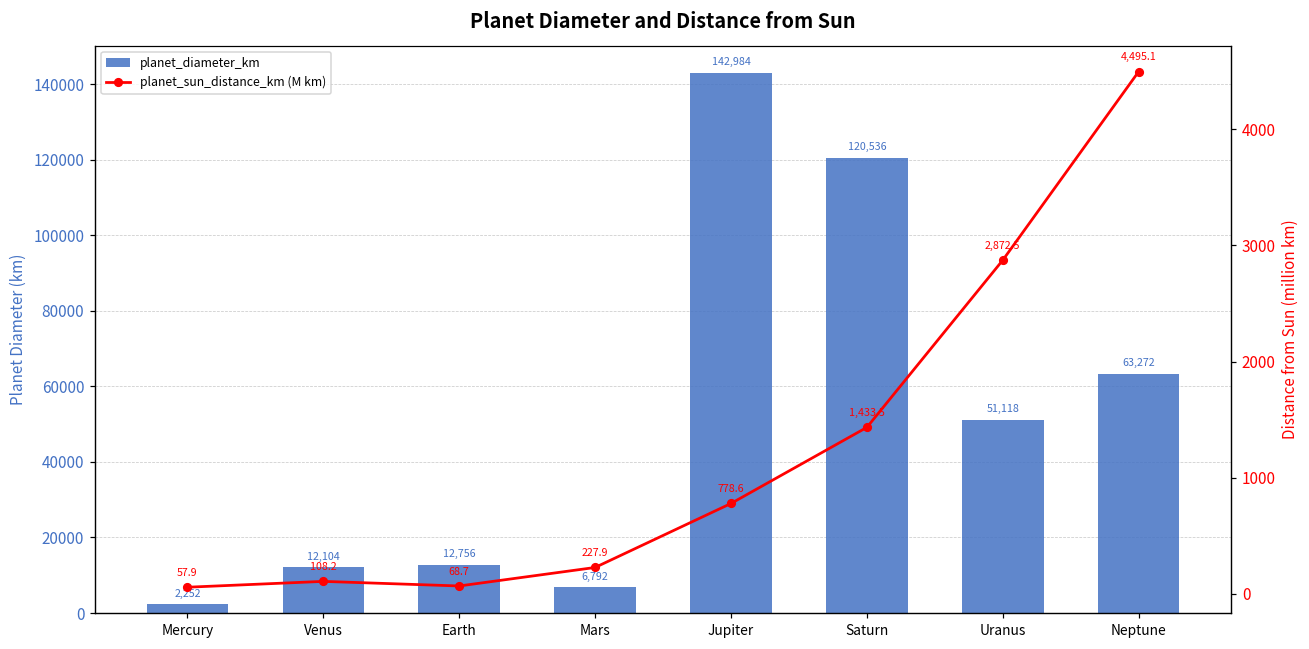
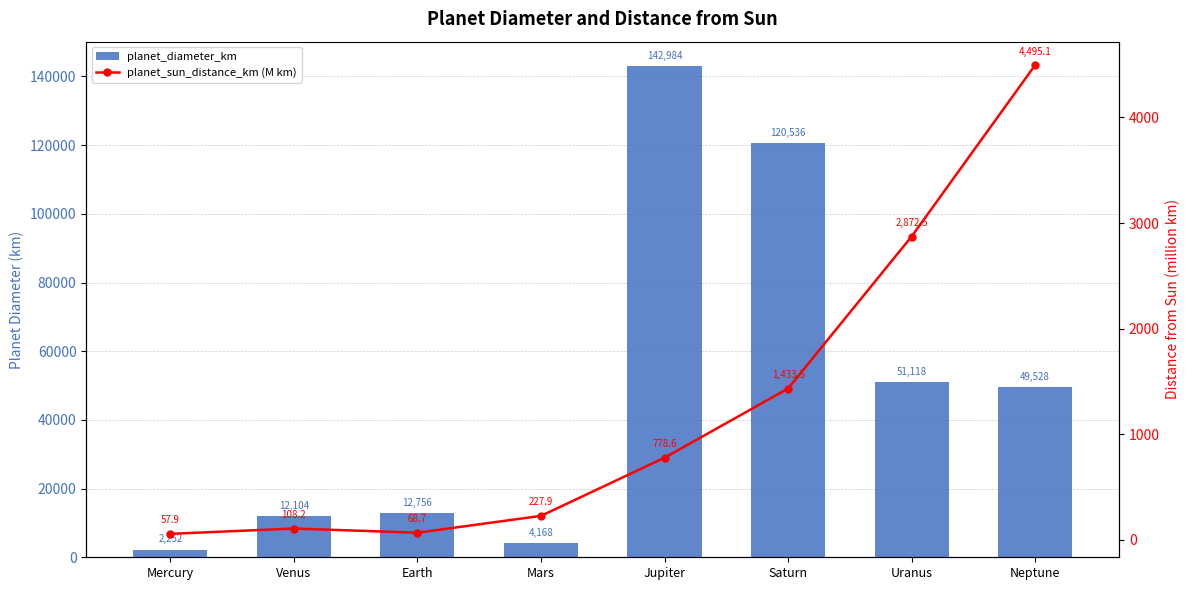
  {
    "planet_diameter_km": {
      "Venus": "12,104",
      "Earth": "12,756",
-     "Mars": "6,792",
+     "Mars": "4,168",
      "Jupiter": "142,984",
      "Saturn": "120,536",
      "Uranus": "51,118",
-     "Neptune": "63,272"
+     "Neptune": "49,528"
    },
    "planet_sun_distance_km (M km)": {
      "Mercury": "57.9",
      "Venus": "108.2",
      "Earth": "68.7",
      "Mars": "227.9",
      "Jupiter": "778.6",
      "Saturn": "1,433.5",
      "Uranus": "2,872.5",
      "Neptune": "4,495.1"
    }
  }
